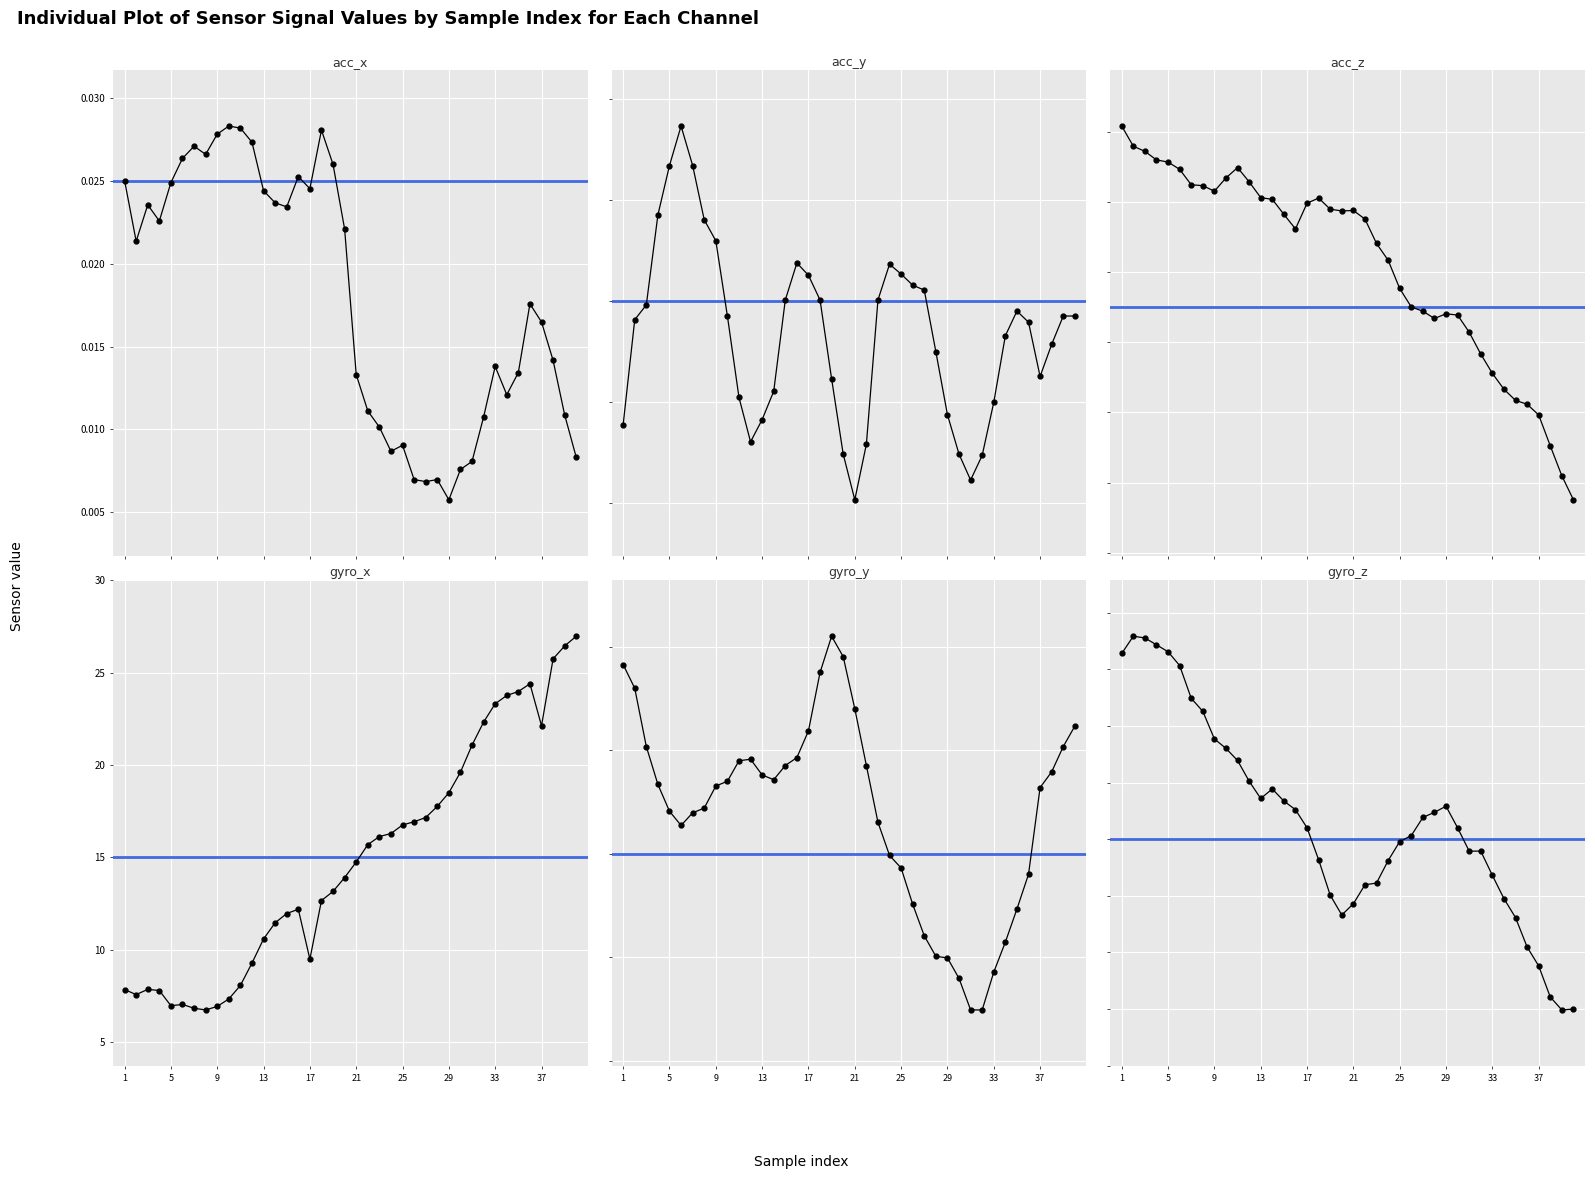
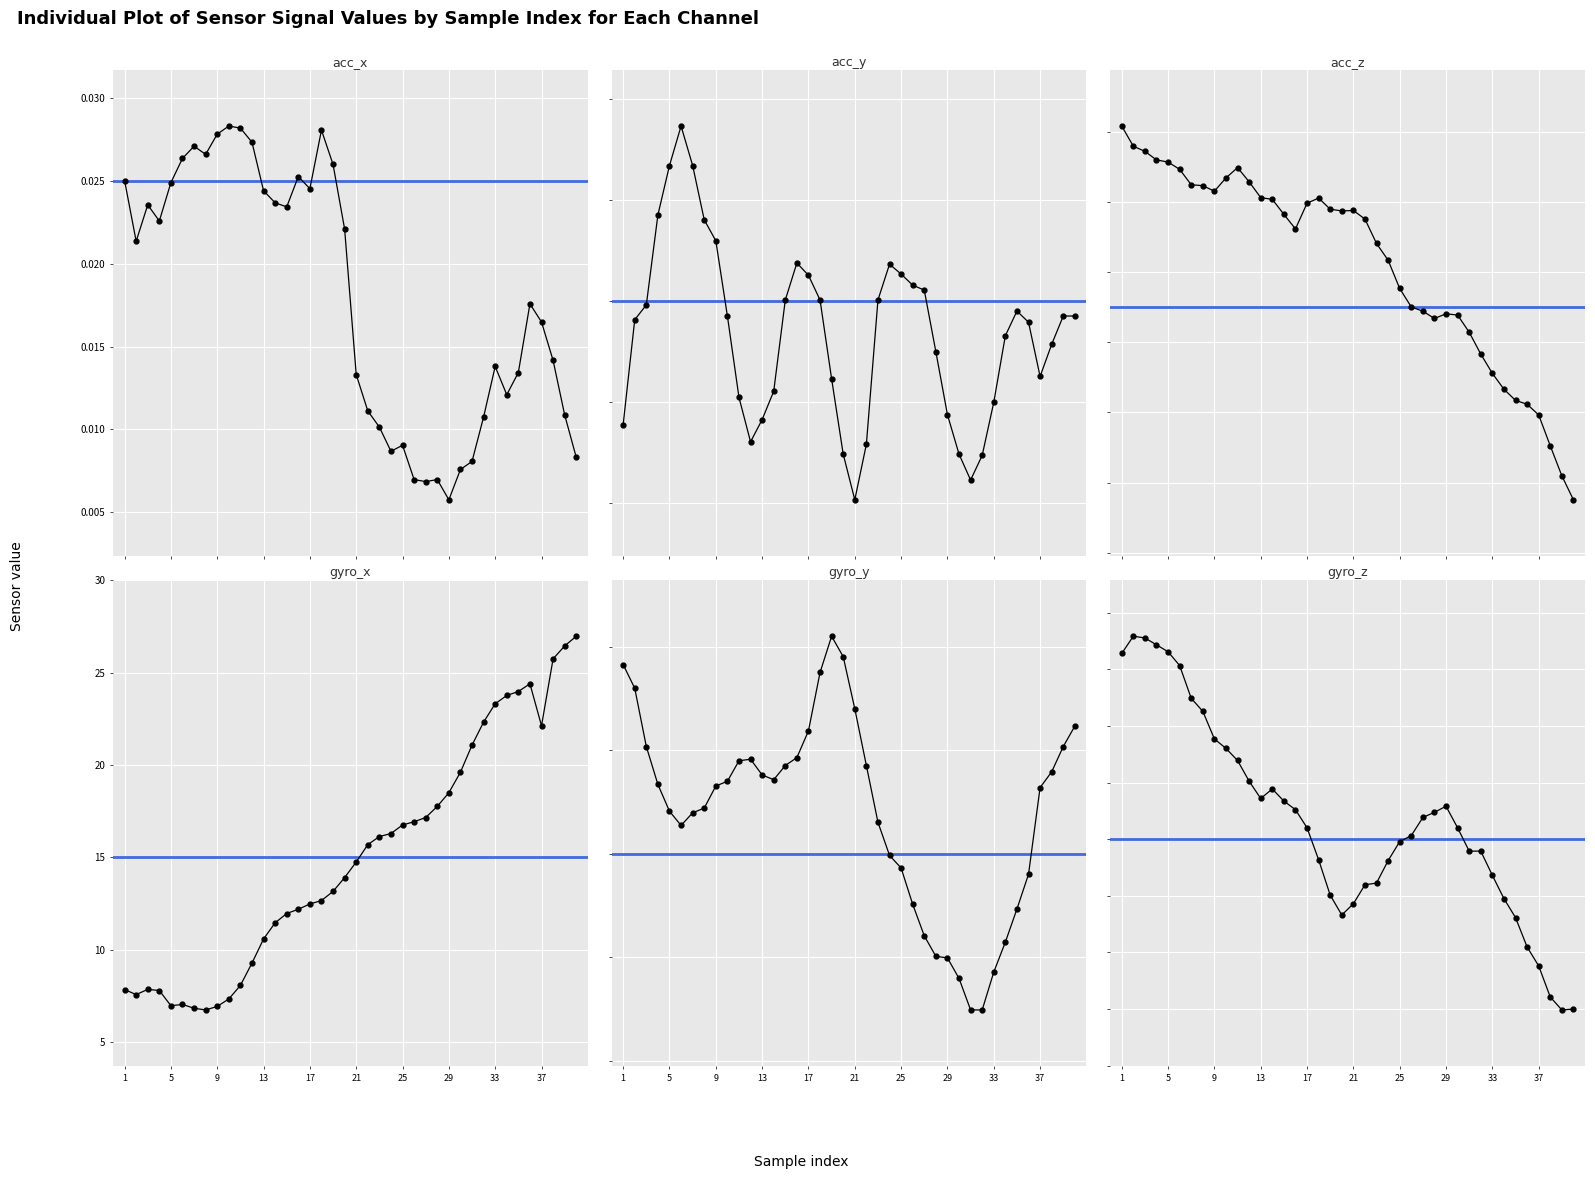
  {
    "gyro_x": {
      "1": 7.8,
      "5": 7.0,
      "9": 6.9,
      "13": 10.6,
-     "17": 9.5,
+     "17": 12.5,
      "21": 14.7,
      "25": 16.8,
      "29": 18.5,
      "33": 23.3,
      "37": 22.1
    }
  }
